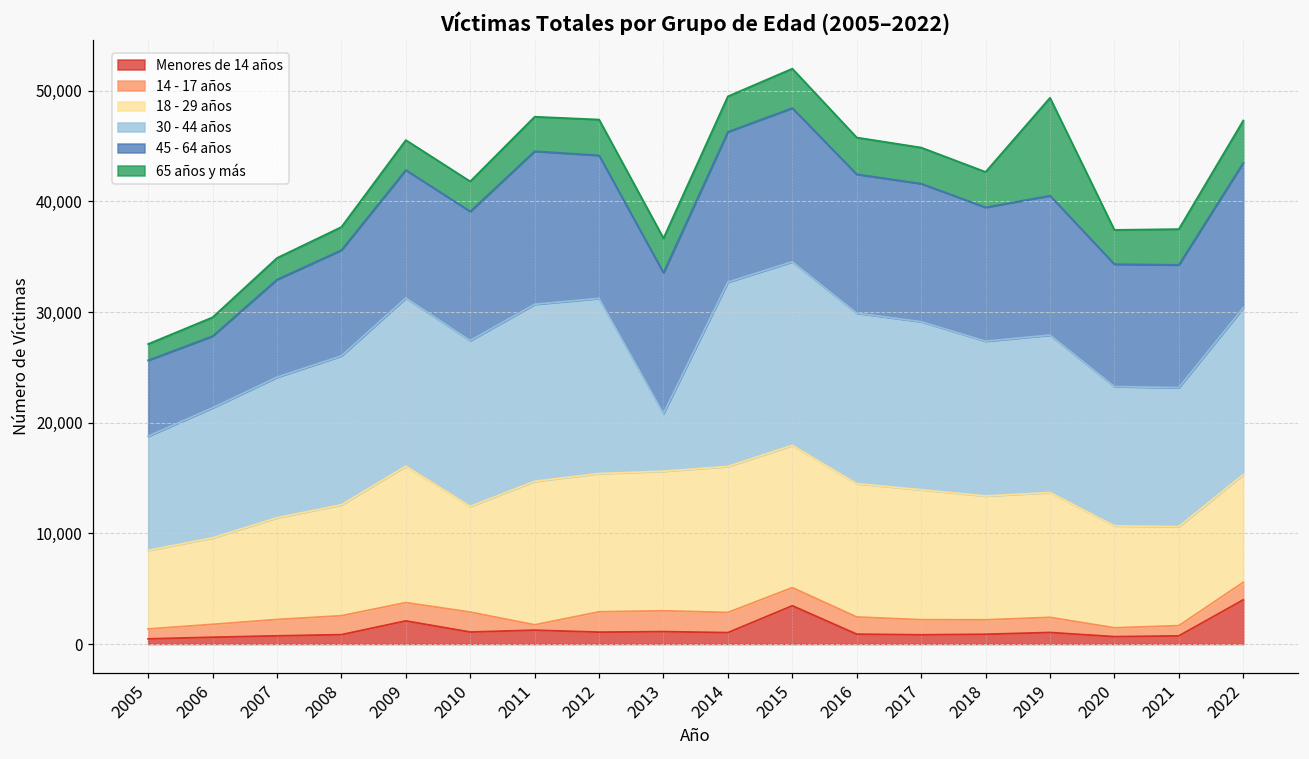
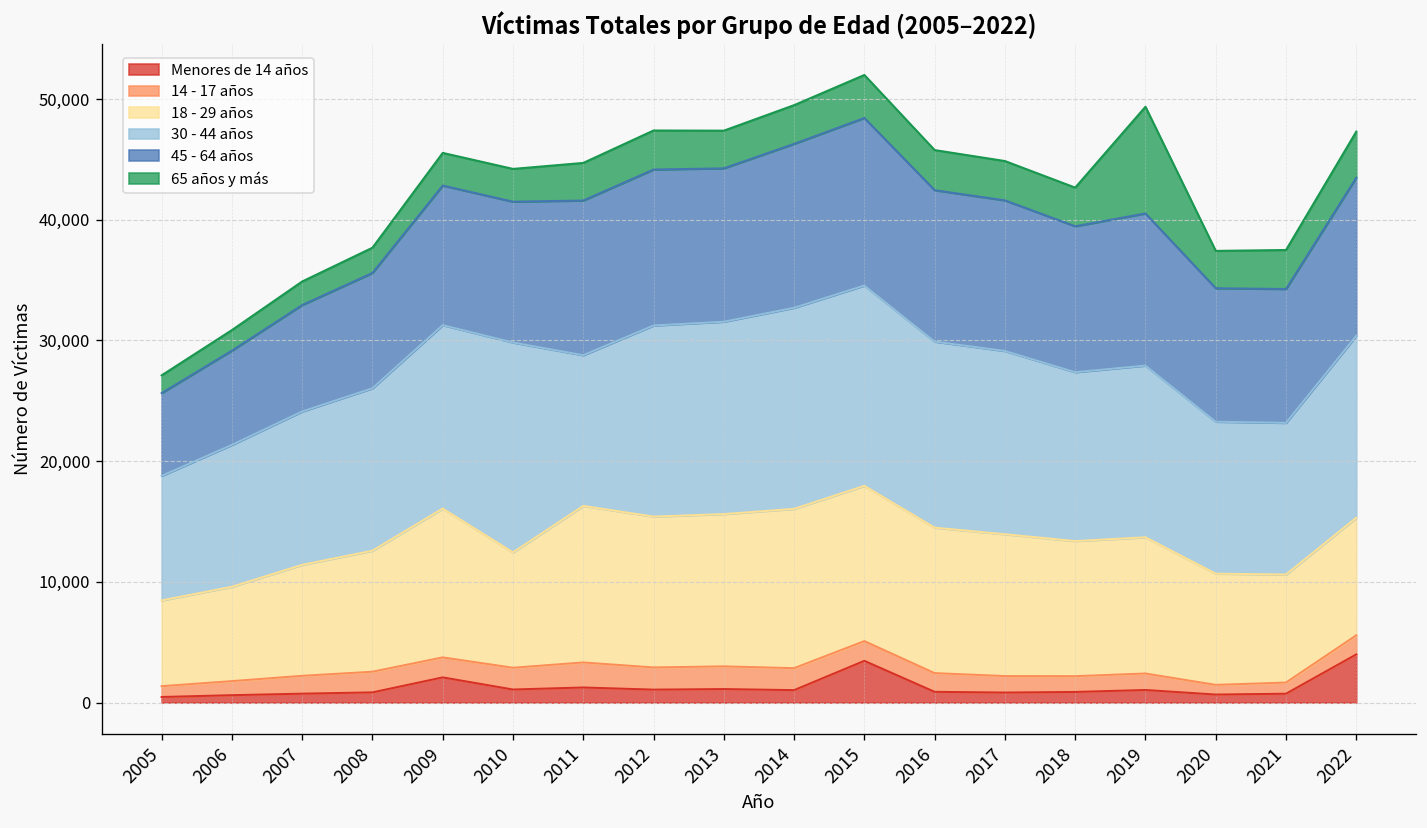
  {
    "Menores de 14 años": {
      "2005": "500",
      "2006": "600",
      "2007": "700",
      "2008": "800",
      "2009": "2,100",
      "2010": "1,100",
      "2011": "1,300",
      "2012": "1,100",
      "2013": "1,100",
      "2014": "1,000",
      "2015": "3,500",
      "2016": "900",
      "2017": "800",
      "2018": "900",
      "2019": "1,000",
      "2020": "700",
      "2021": "700",
      "2022": "4,000"
    },
    "14 - 17 años": {
      "2005": "900",
      "2006": "1,200",
      "2007": "1,500",
      "2008": "1,700",
      "2009": "1,700",
      "2010": "1,800",
-     "2011": "500",
+     "2011": "2,100",
      "2012": "1,800",
      "2013": "1,900",
      "2014": "1,800",
      "2015": "1,600",
      "2016": "1,600",
      "2017": "1,400",
      "2018": "1,300",
      "2019": "1,400",
      "2020": "800",
      "2021": "900",
      "2022": "1,600"
    },
    "18 - 29 años": {
      "2005": "7,100",
      "2006": "7,800",
      "2007": "9,200",
      "2008": "10,000",
      "2009": "12,300",
      "2010": "9,600",
      "2011": "13,000",
      "2012": "12,500",
      "2013": "12,600",
      "2014": "13,200",
      "2015": "12,900",
      "2016": "12,000",
      "2017": "11,700",
      "2018": "11,200",
      "2019": "11,300",
      "2020": "9,200",
      "2021": "8,900",
      "2022": "9,700"
    },
    "30 - 44 años": {
      "2005": "10,300",
      "2006": "11,800",
      "2007": "12,700",
      "2008": "13,500",
      "2009": "15,200",
-     "2010": "15,000",
-     "2011": "16,000",
+     "2010": "17,400",
+     "2011": "12,500",
      "2012": "15,800",
-     "2013": "5,200",
+     "2013": "15,900",
      "2014": "16,700",
      "2015": "16,600",
      "2016": "15,400",
      "2017": "15,200",
      "2018": "14,000",
      "2019": "14,200",
      "2020": "12,600",
      "2021": "12,600",
      "2022": "15,100"
    },
    "45 - 64 años": {
      "2005": "6,900",
-     "2006": "6,500",
+     "2006": "7,800",
      "2007": "8,800",
      "2008": "9,600",
      "2009": "11,600",
      "2010": "11,700",
-     "2011": "13,800",
+     "2011": "12,800",
      "2012": "12,900",
      "2013": "12,700",
      "2014": "13,600",
      "2015": "13,900",
      "2016": "12,500",
      "2017": "12,500",
      "2018": "12,100",
      "2019": "12,600",
      "2020": "11,100",
      "2021": "11,100",
      "2022": "13,100"
    },
    "65 años y más": {
      "2005": "1,500",
      "2006": "1,700",
      "2007": "2,000",
      "2008": "2,100",
      "2009": "2,700",
      "2010": "2,700",
      "2011": "3,100",
      "2012": "3,200",
      "2013": "3,100",
      "2014": "3,200",
      "2015": "3,600",
      "2016": "3,300",
      "2017": "3,300",
      "2018": "3,200",
      "2019": "8,800",
      "2020": "3,100",
      "2021": "3,200",
      "2022": "3,800"
    }
  }
